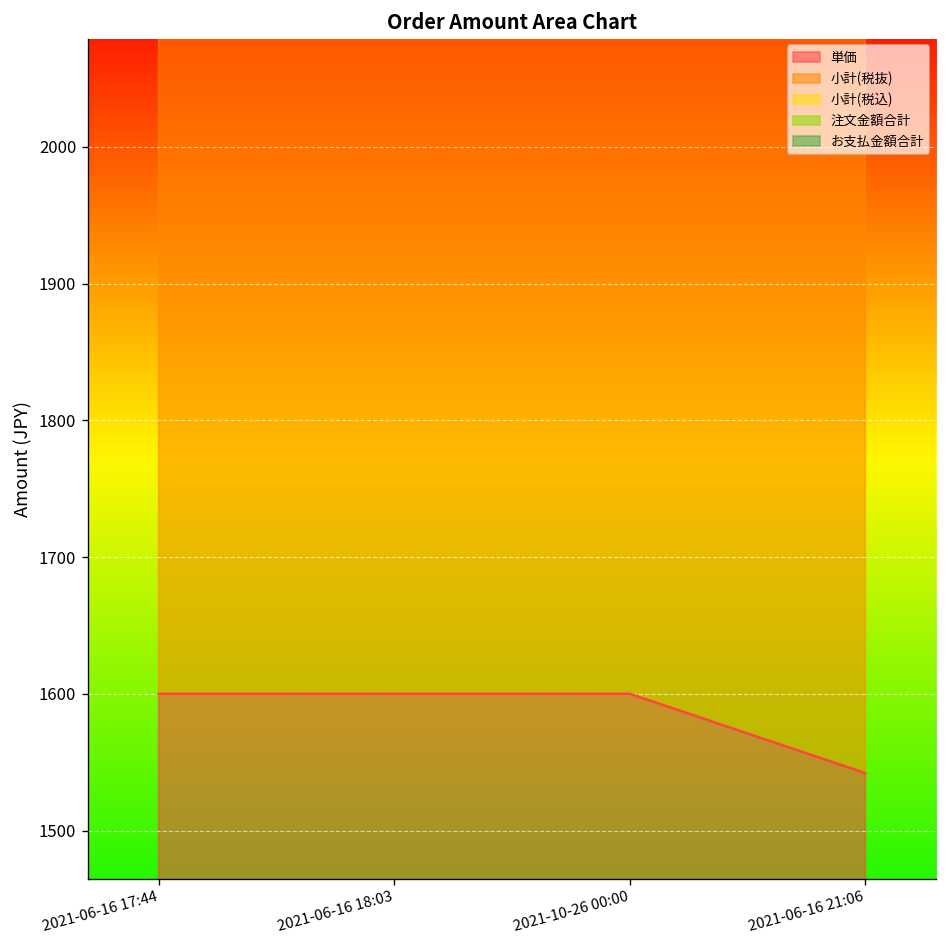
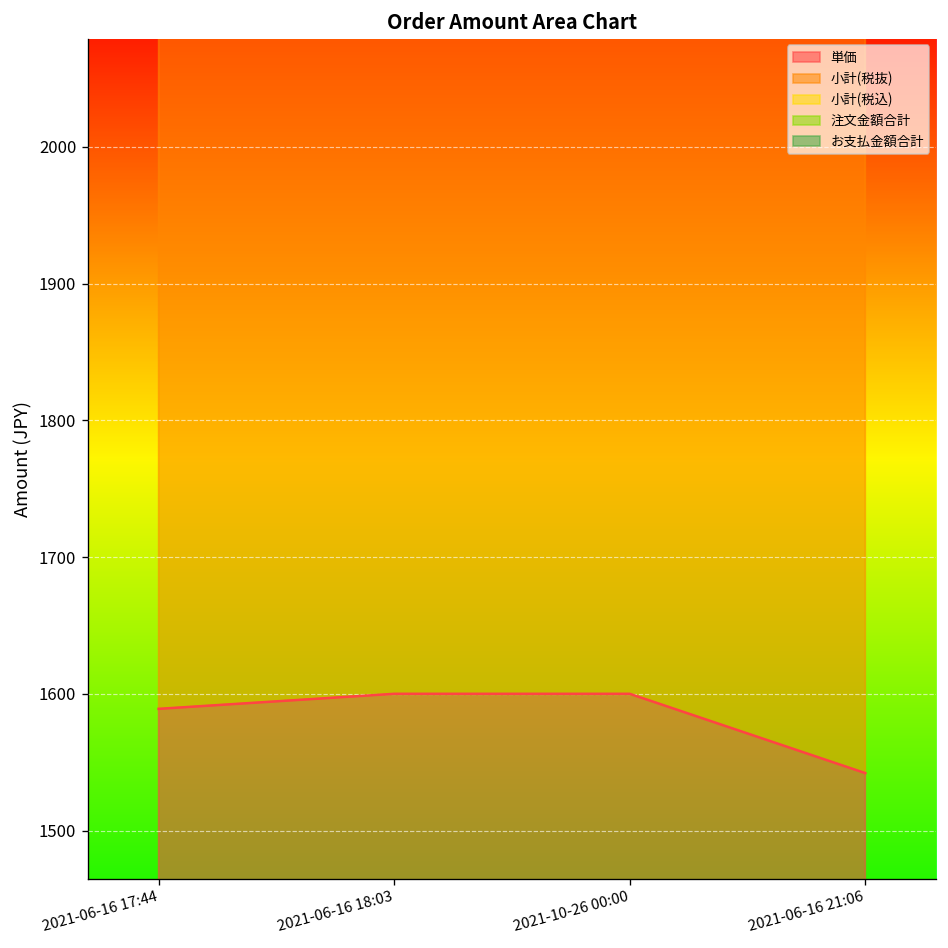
  {
    "単価": {
-     "2021-06-16 17:44": 1600,
+     "2021-06-16 17:44": 1589,
      "2021-06-16 18:03": 1600,
      "2021-10-26 00:00": 1600,
      "2021-06-16 21:06": 1542
    }
  }
